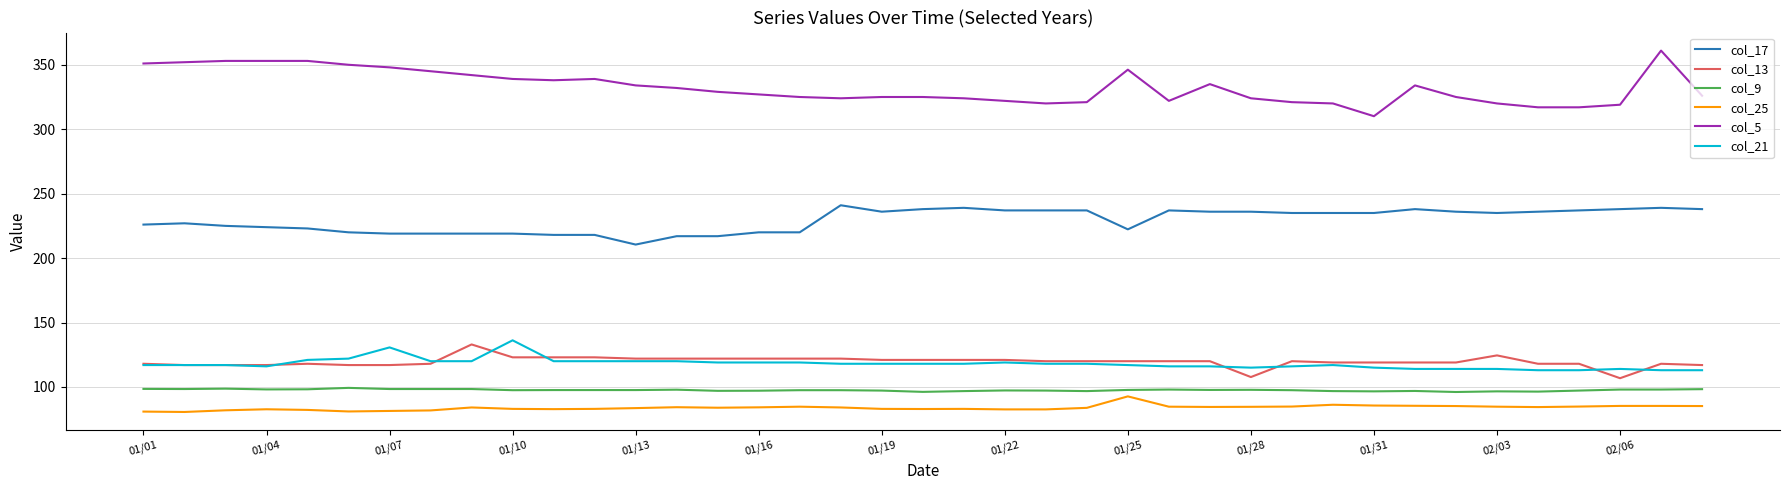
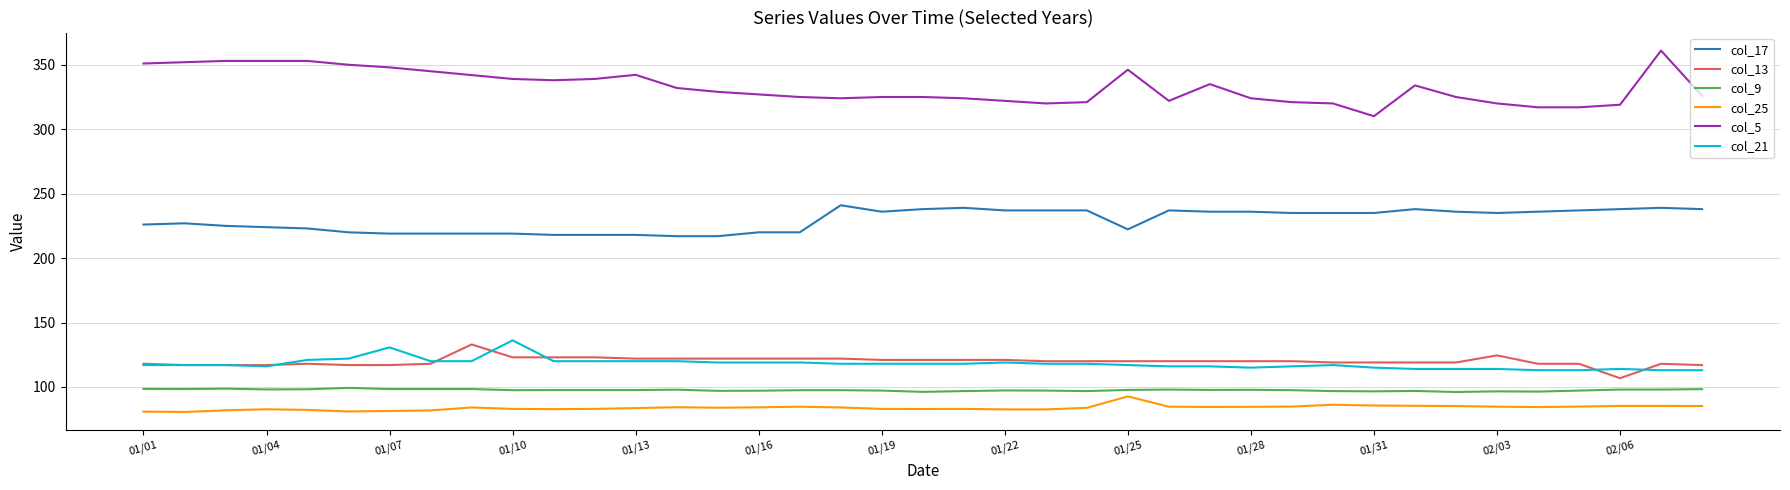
  {
    "col_17": {
      "01/01": 226,
      "01/04": 224,
      "01/07": 219,
      "01/10": 219,
-     "01/13": 211,
+     "01/13": 218,
      "01/16": 220,
      "01/19": 236,
      "01/22": 237,
      "01/25": 222,
      "01/28": 236,
      "01/31": 235,
      "02/03": 235,
      "02/06": 238
    },
    "col_13": {
      "01/07": 117,
      "01/10": 123,
      "01/13": 122,
      "01/16": 122,
      "01/19": 121,
      "01/22": 121,
      "01/25": 120,
-     "01/28": 108,
+     "01/28": 120,
      "01/31": 119,
      "02/03": 125,
      "02/06": 107
    },
    "col_9": {
      "01/01": 99,
      "01/04": 98,
      "01/07": 98,
      "01/10": 98,
      "01/13": 98,
      "01/16": 97,
      "01/19": 97,
      "01/22": 97,
      "01/25": 98,
      "01/28": 98,
      "01/31": 97,
      "02/03": 97,
      "02/06": 98
    },
    "col_25": {
      "01/01": 81,
      "01/04": 83,
      "01/07": 81,
      "01/10": 83,
      "01/13": 84,
      "01/16": 84,
      "01/19": 83,
      "01/22": 83,
      "01/25": 93,
      "01/28": 85,
      "01/31": 86,
      "02/03": 85,
      "02/06": 85
    },
    "col_5": {
      "01/01": 351,
      "01/04": 353,
      "01/07": 348,
      "01/10": 339,
-     "01/13": 334,
+     "01/13": 342,
      "01/16": 327,
      "01/19": 325,
      "01/22": 322,
      "01/25": 346,
      "01/28": 324,
      "01/31": 310,
      "02/03": 320,
      "02/06": 319
    },
    "col_21": {
      "01/07": 131,
      "01/10": 136,
      "01/13": 120,
      "01/16": 119,
      "01/19": 118,
      "01/22": 119,
      "01/25": 117,
      "01/28": 115,
      "01/31": 115,
      "02/03": 114,
      "02/06": 114
    }
  }
